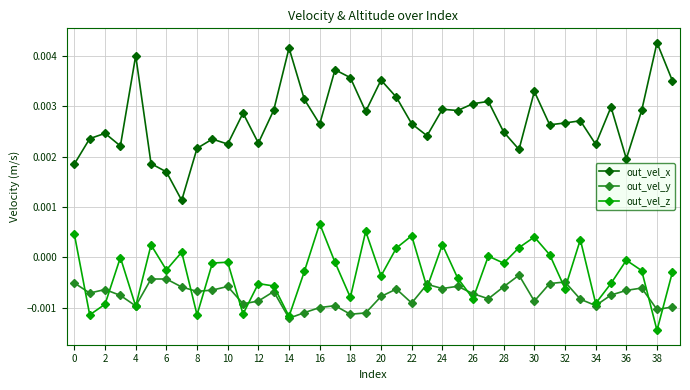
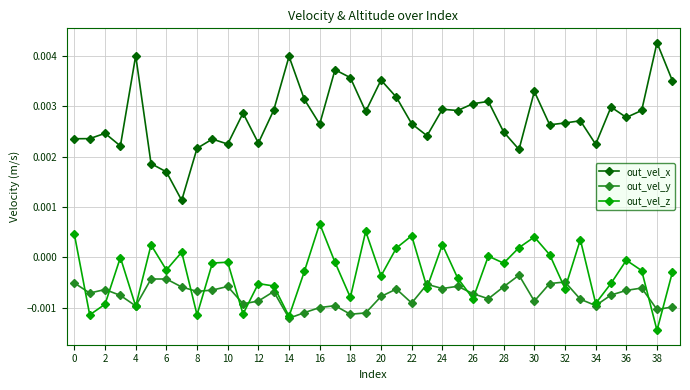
  {
    "out_vel_x": {
-     "0": 0.0019,
+     "0": 0.0024,
      "2": 0.0025,
      "4": 0.0040,
      "6": 0.0017,
      "8": 0.0022,
      "10": 0.0023,
      "12": 0.0023,
-     "14": 0.0042,
+     "14": 0.0040,
      "16": 0.0026,
      "18": 0.0036,
      "20": 0.0035,
      "22": 0.0027,
      "24": 0.0029,
      "26": 0.0031,
      "28": 0.0025,
      "30": 0.0033,
      "32": 0.0027,
      "34": 0.0022,
-     "36": 0.0020,
+     "36": 0.0028,
      "38": 0.0043
    }
  }
